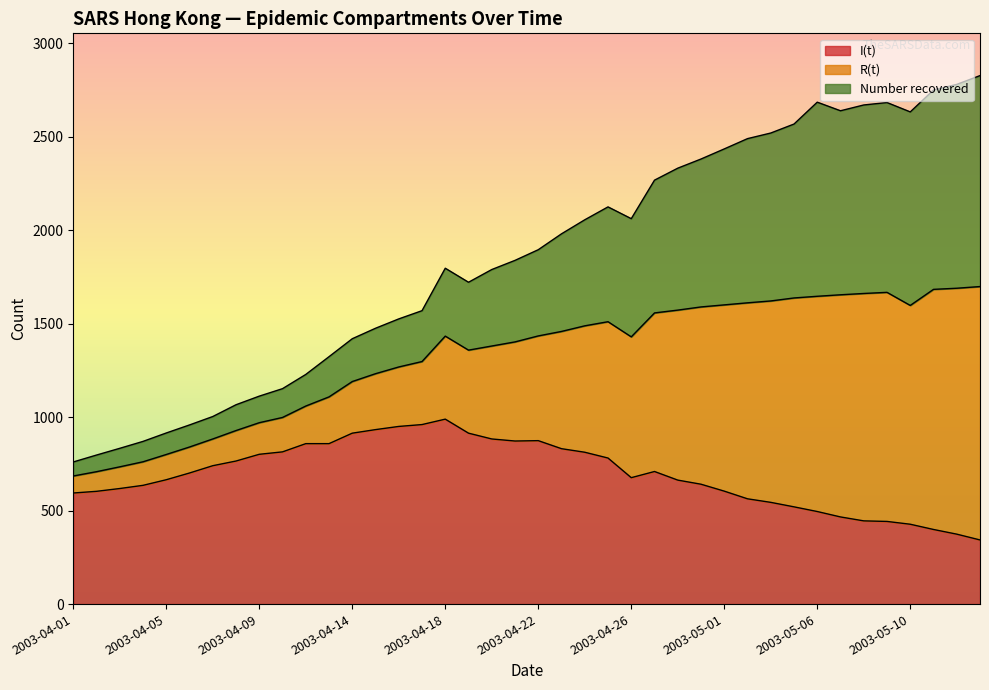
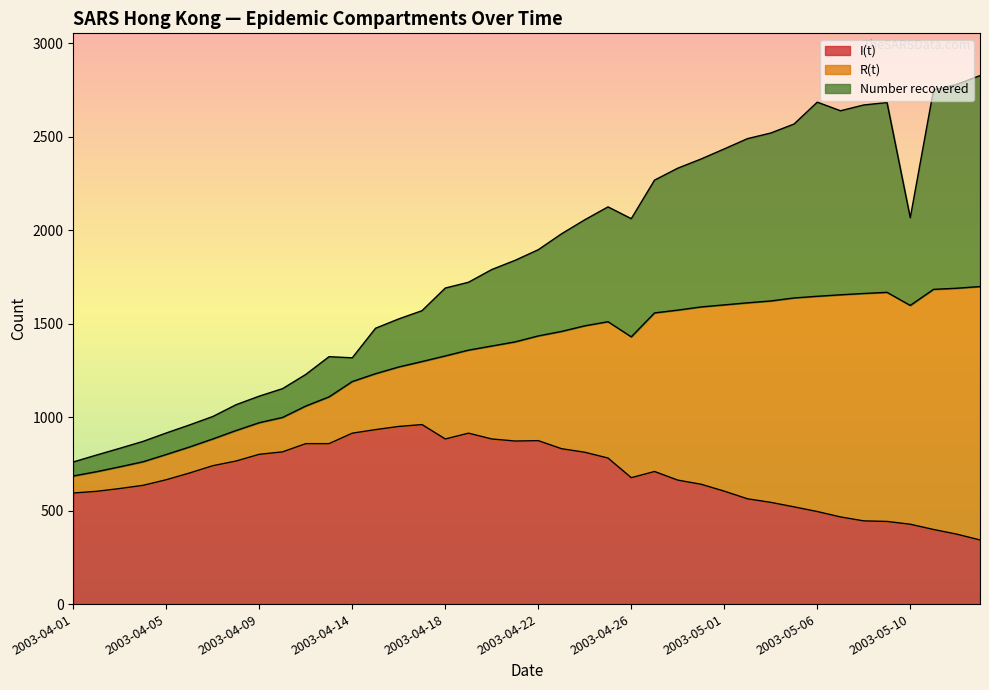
  {
    "I(t)": {
      "2003-04-01": 590,
      "2003-04-05": 670,
      "2003-04-09": 800,
      "2003-04-14": 910,
-     "2003-04-18": 990,
+     "2003-04-18": 880,
      "2003-04-22": 870,
      "2003-04-26": 680,
      "2003-05-01": 600,
      "2003-05-06": 500,
      "2003-05-10": 430
    },
    "R(t)": {
      "2003-04-01": 90,
      "2003-04-05": 140,
      "2003-04-09": 170,
      "2003-04-14": 280,
      "2003-04-18": 440,
      "2003-04-22": 560,
      "2003-04-26": 750,
      "2003-05-01": 1000,
      "2003-05-06": 1150,
      "2003-05-10": 1170
    },
    "Number recovered": {
      "2003-04-01": 80,
      "2003-04-05": 120,
      "2003-04-09": 140,
-     "2003-04-14": 230,
+     "2003-04-14": 130,
      "2003-04-18": 360,
      "2003-04-22": 460,
      "2003-04-26": 630,
      "2003-05-01": 830,
      "2003-05-06": 1040,
-     "2003-05-10": 1040
+     "2003-05-10": 470
    }
  }
